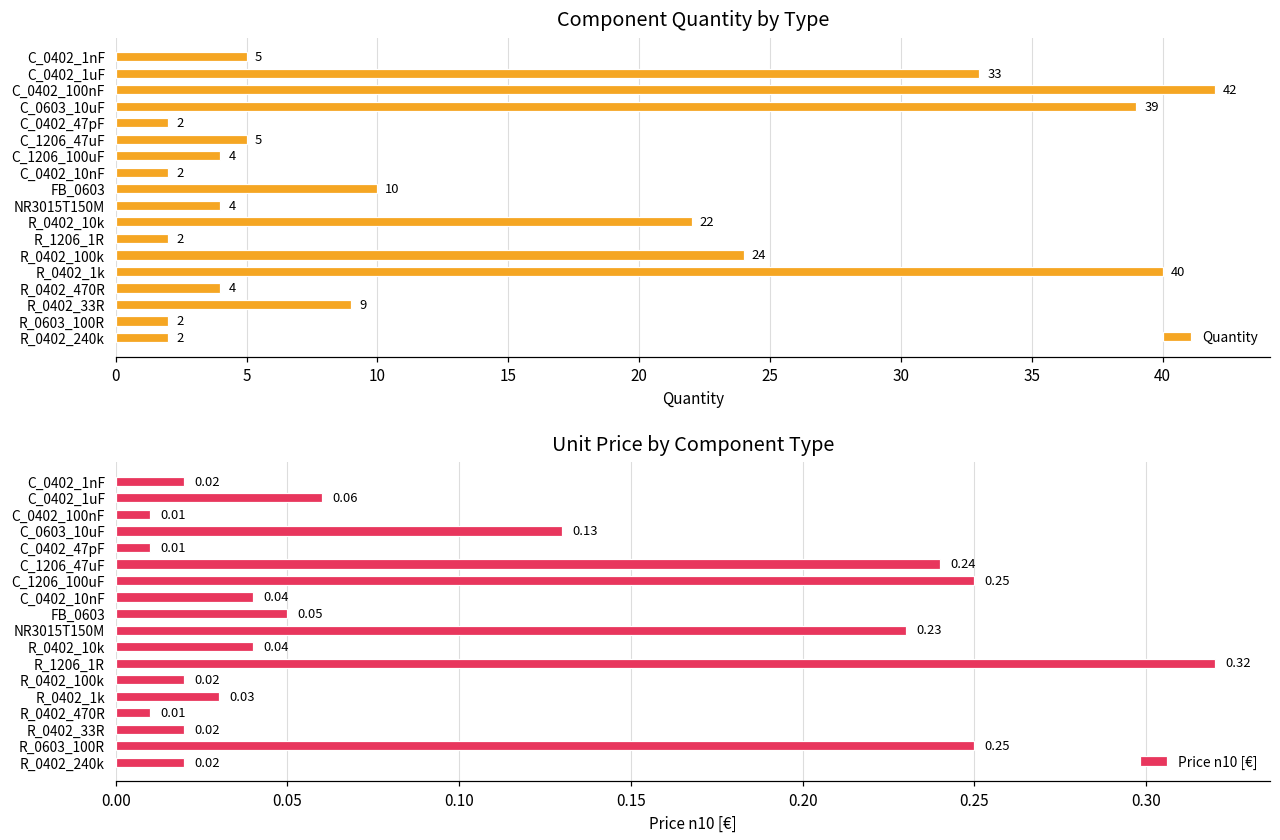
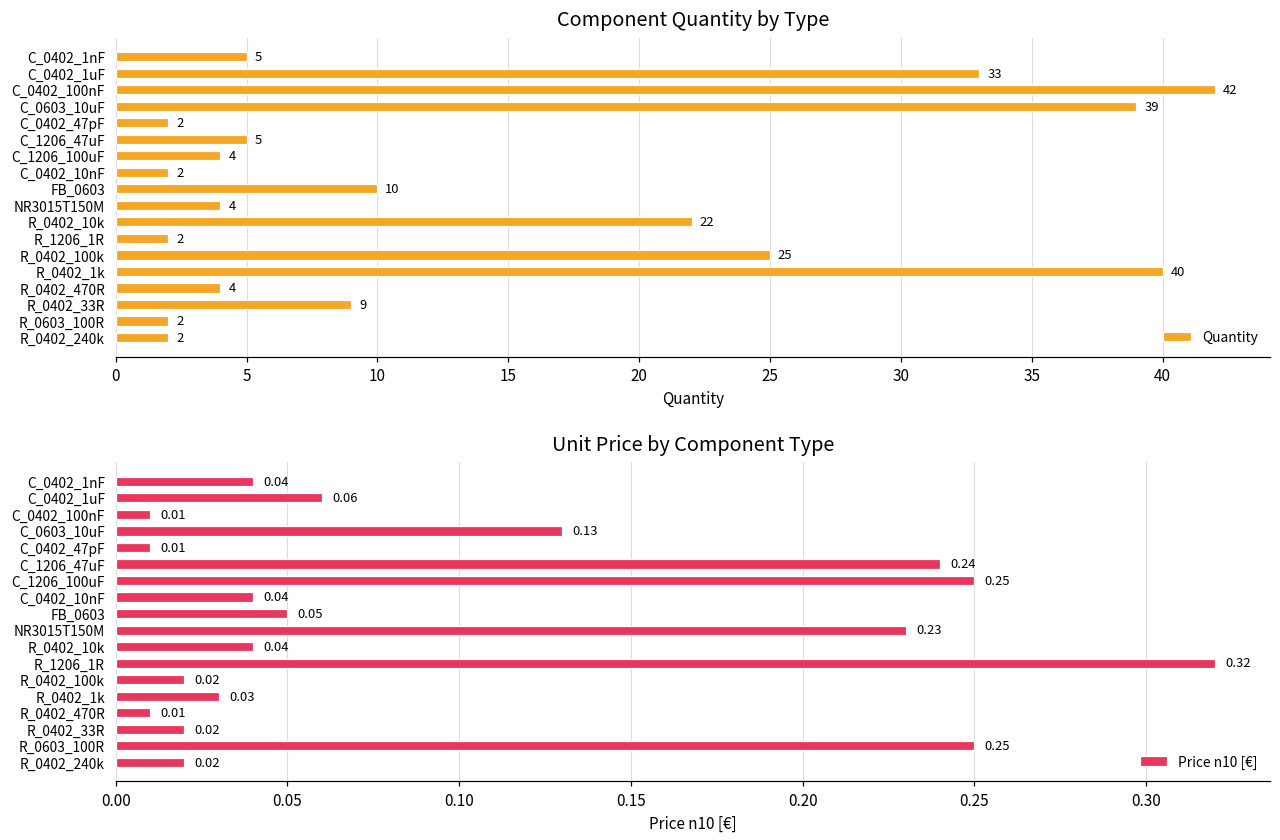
  {
    "Component Quantity by Type": {
      "C_0402_1nF": 5,
      "C_0402_1uF": 33,
      "C_0402_100nF": 42,
      "C_0603_10uF": 39,
      "C_0402_47pF": 2,
      "C_1206_47uF": 5,
      "C_1206_100uF": 4,
      "C_0402_10nF": 2,
      "FB_0603": 10,
      "NR3015T150M": 4,
      "R_0402_10k": 22,
      "R_1206_1R": 2,
-     "R_0402_100k": 24,
+     "R_0402_100k": 25,
      "R_0402_1k": 40,
      "R_0402_470R": 4,
      "R_0402_33R": 9,
      "R_0603_100R": 2,
      "R_0402_240k": 2
    },
    "Unit Price by Component Type": {
-     "C_0402_1nF": 0.02,
+     "C_0402_1nF": 0.04,
      "C_0402_1uF": 0.06,
      "C_0402_100nF": 0.01,
      "C_0603_10uF": 0.13,
      "C_0402_47pF": 0.01,
      "C_1206_47uF": 0.24,
      "C_1206_100uF": 0.25,
      "C_0402_10nF": 0.04,
      "FB_0603": 0.05,
      "NR3015T150M": 0.23,
      "R_0402_10k": 0.04,
      "R_1206_1R": 0.32,
      "R_0402_100k": 0.02,
      "R_0402_1k": 0.03,
      "R_0402_470R": 0.01,
      "R_0402_33R": 0.02,
      "R_0603_100R": 0.25,
      "R_0402_240k": 0.02
    }
  }
